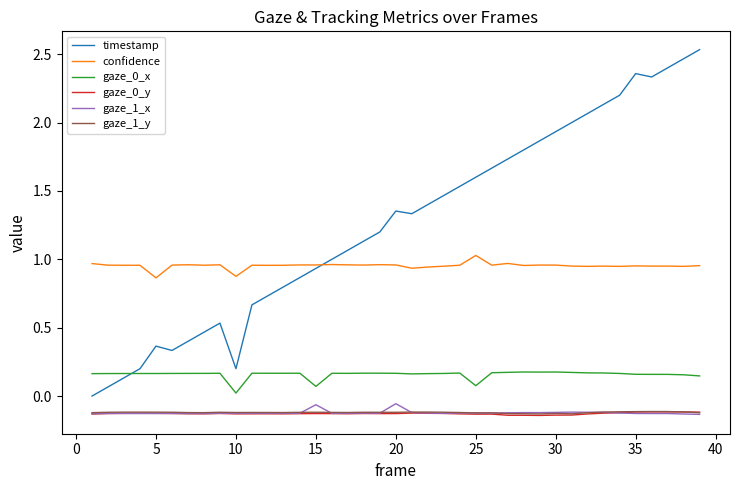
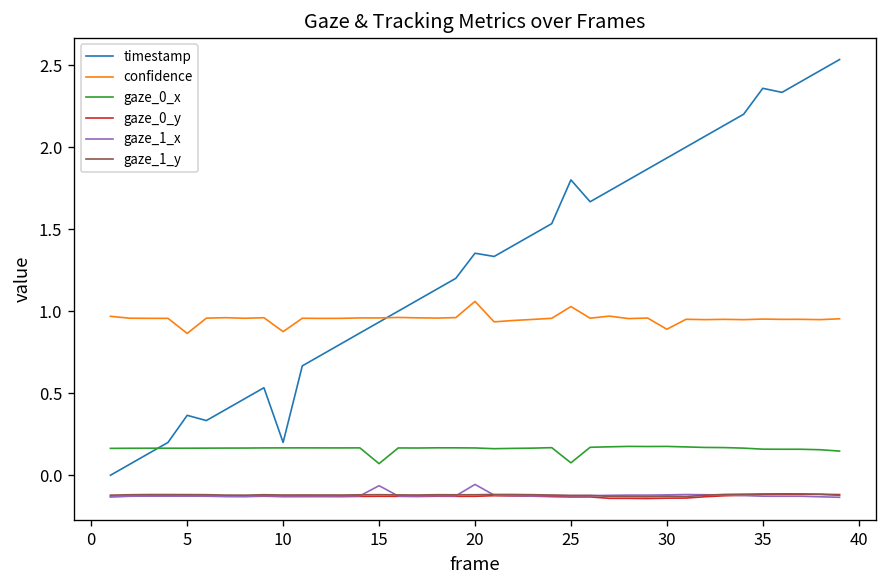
  {
    "timestamp": {
      "5": 0.37,
      "10": 0.2,
      "15": 0.93,
      "20": 1.35,
-     "25": 1.6,
+     "25": 1.8,
      "30": 1.93,
      "35": 2.36
    },
    "confidence": {
      "5": 0.86,
      "10": 0.88,
      "15": 0.96,
-     "20": 0.96,
+     "20": 1.06,
      "25": 1.03,
-     "30": 0.96,
+     "30": 0.89,
      "35": 0.95
    },
    "gaze_0_x": {
      "5": 0.16,
-     "10": 0.02,
+     "10": 0.17,
      "15": 0.07,
      "20": 0.17,
      "25": 0.08,
      "30": 0.18,
      "35": 0.16
    },
    "gaze_1_x": {
      "15": -0.06,
      "20": -0.06
    }
  }
